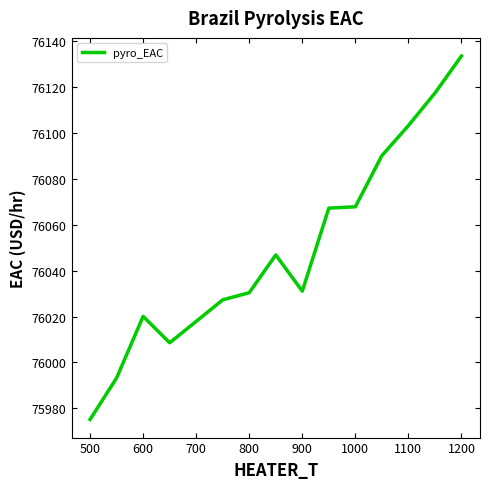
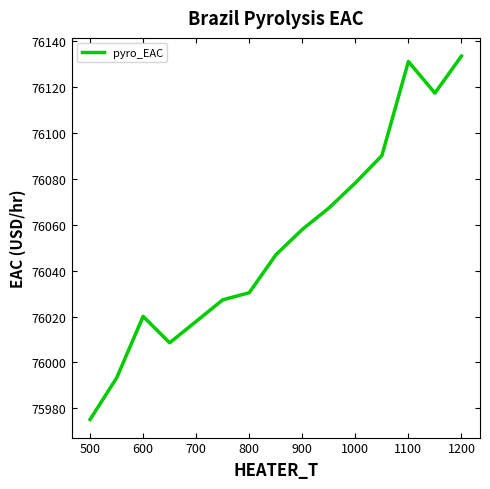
  {
    "500": 75975,
    "600": 76020,
    "700": 76018,
    "800": 76030,
-   "900": 76031,
-   "1000": 76068,
-   "1100": 76103,
+   "900": 76058,
+   "1000": 76078,
+   "1100": 76131,
    "1200": 76134
  }
